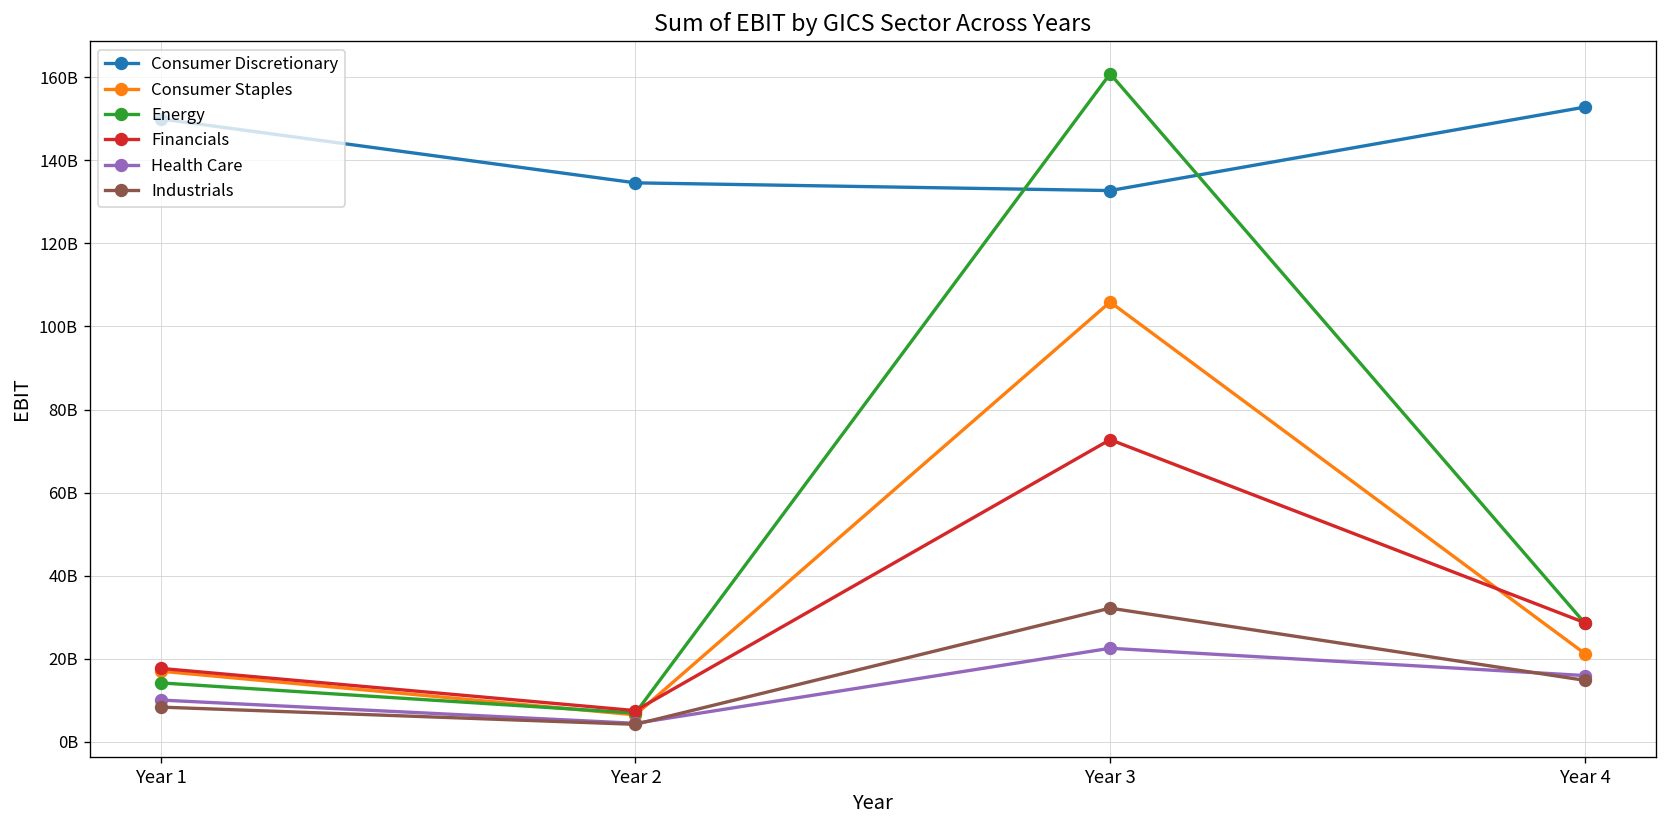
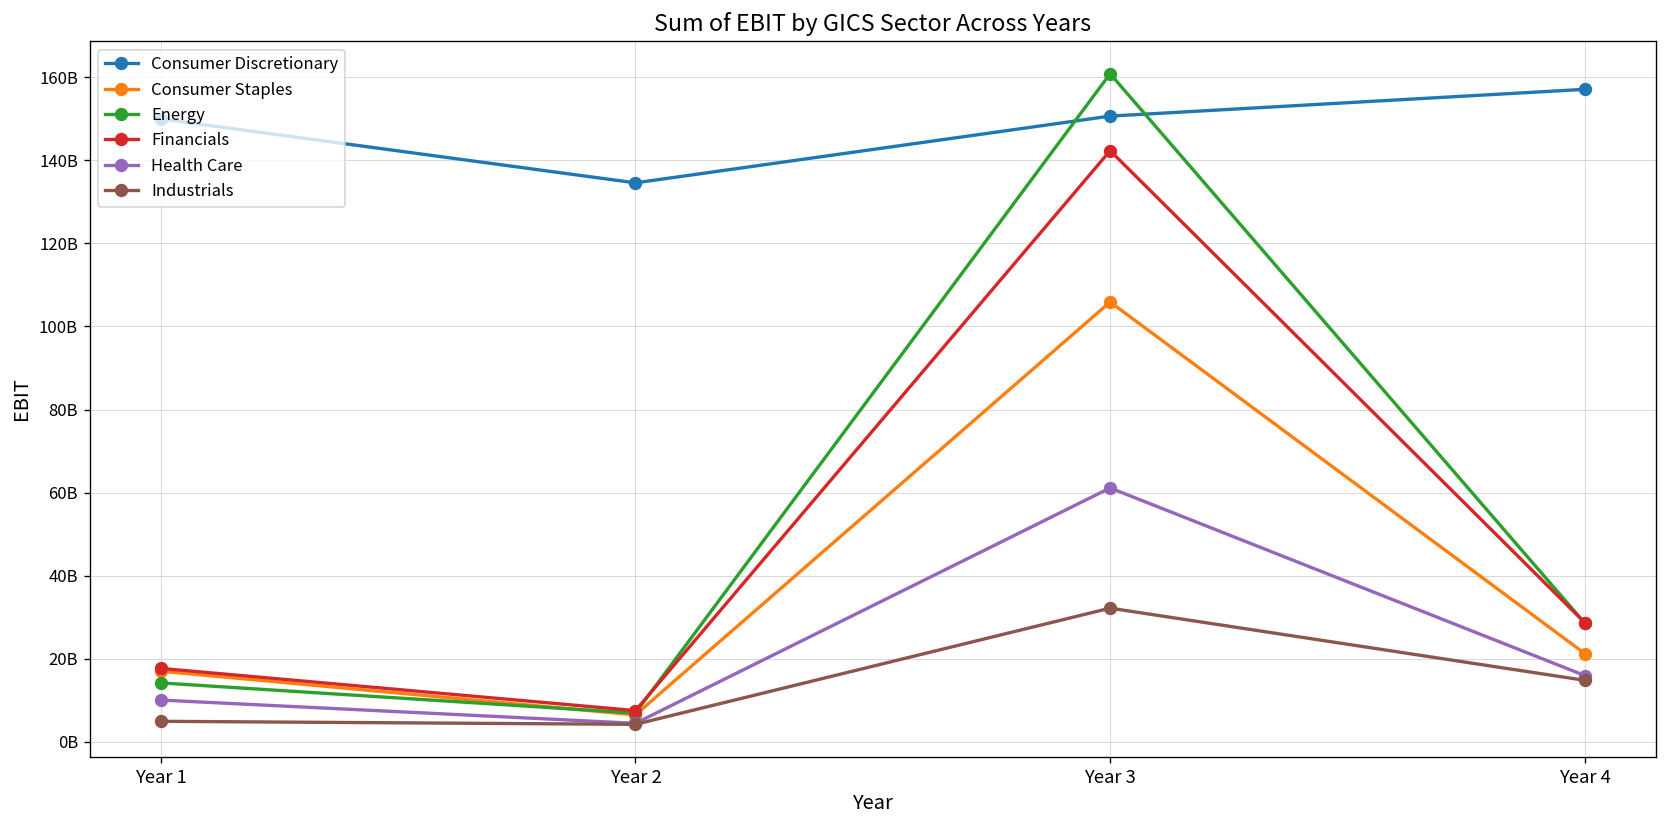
  {
    "Consumer Discretionary": {
      "Year 2": 135000000000,
-     "Year 3": 133000000000,
-     "Year 4": 153000000000
+     "Year 3": 151000000000,
+     "Year 4": 157000000000
    },
    "Consumer Staples": {
      "Year 3": 106000000000,
      "Year 4": 21000000000
    },
    "Energy": {
      "Year 1": 14000000000,
      "Year 3": 161000000000
    },
    "Financials": {
-     "Year 3": 73000000000
+     "Year 3": 142000000000
    },
    "Health Care": {
      "Year 1": 10000000000,
-     "Year 3": 23000000000,
+     "Year 3": 61000000000,
      "Year 4": 16000000000
    },
    "Industrials": {
-     "Year 1": 8000000000,
+     "Year 1": 5000000000,
      "Year 3": 32000000000,
      "Year 4": 15000000000
    }
  }
